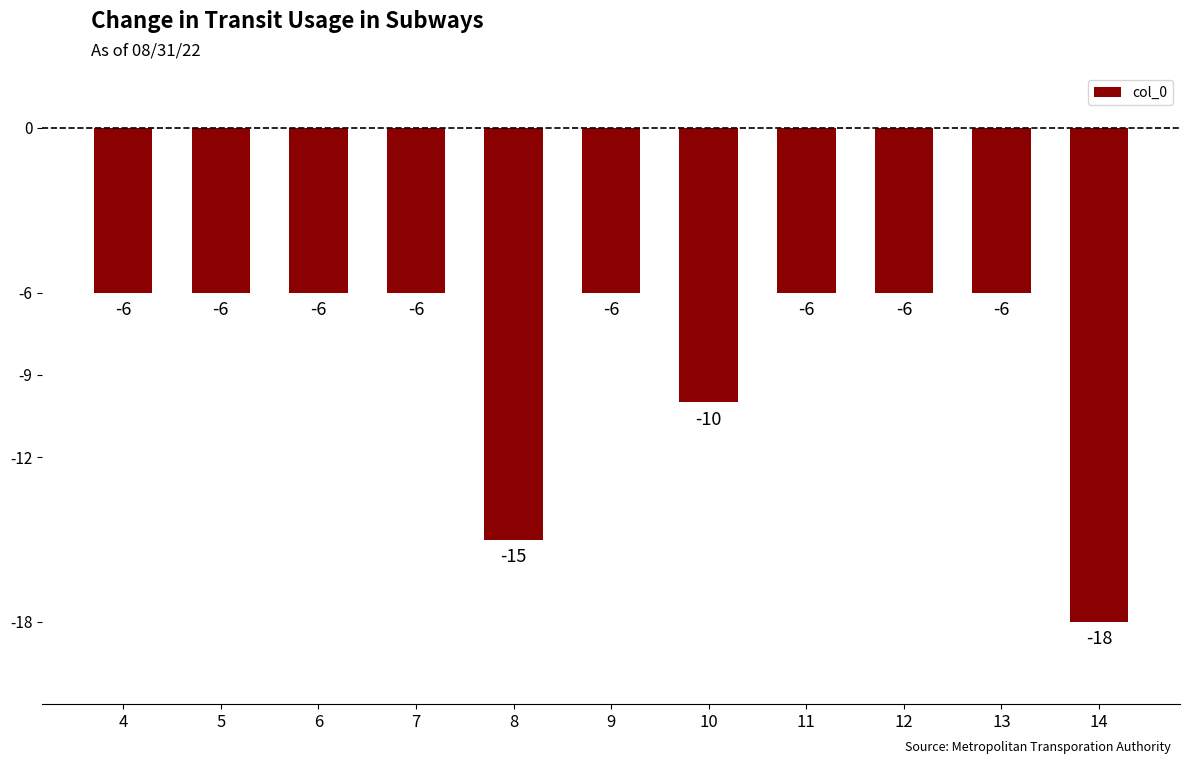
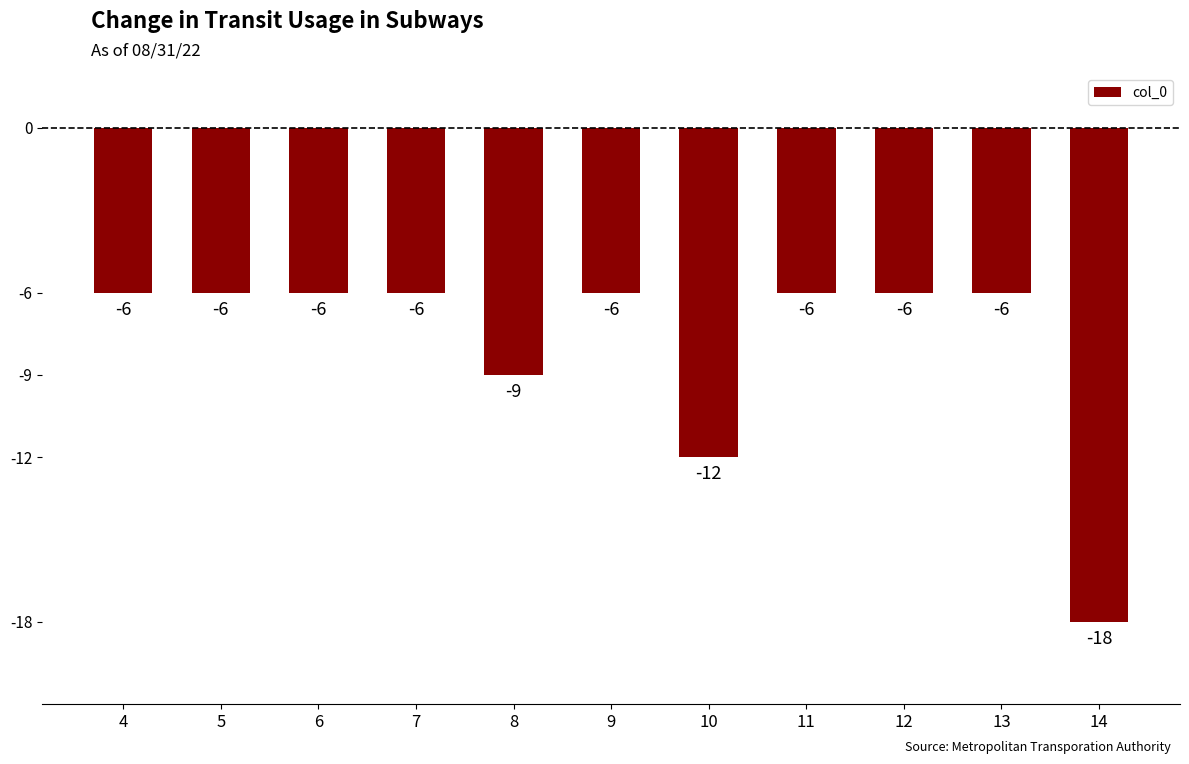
  {
    "4": -6,
    "5": -6,
    "6": -6,
    "7": -6,
-   "8": -15,
+   "8": -9,
    "9": -6,
-   "10": -10,
+   "10": -12,
    "11": -6,
    "12": -6,
    "13": -6,
    "14": -18
  }
